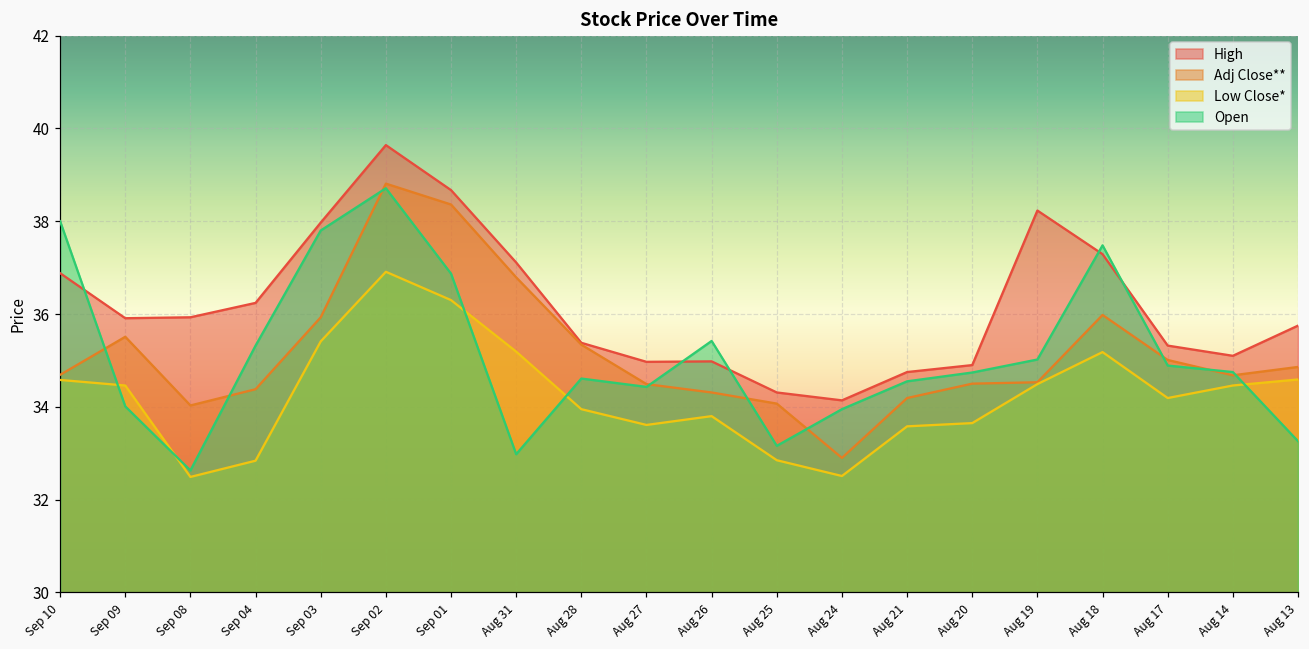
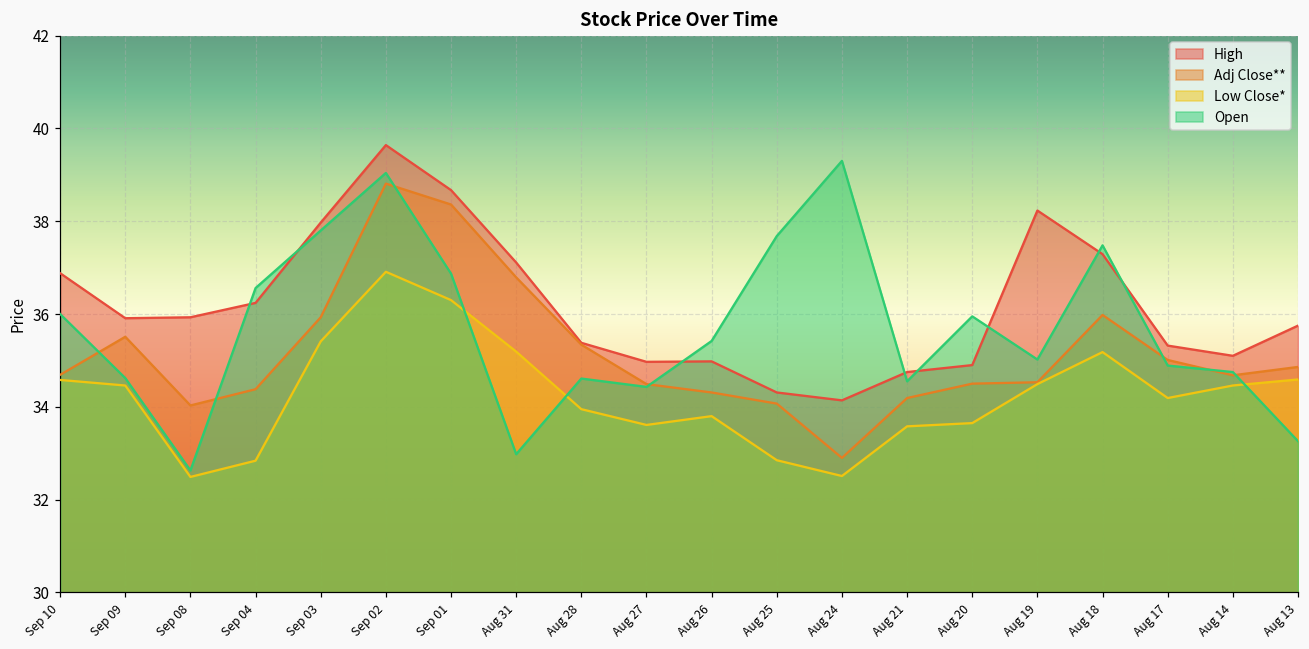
  {
    "Open": {
-     "Sep 10": 38,
-     "Sep 09": 34.0,
+     "Sep 10": 36,
+     "Sep 09": 34.6,
      "Sep 08": 32.6,
-     "Sep 04": 35.3,
+     "Sep 04": 36.6,
      "Sep 03": 37.8,
-     "Sep 02": 38.7,
+     "Sep 02": 39.0,
      "Sep 01": 36.9,
      "Aug 31": 33.0,
      "Aug 28": 34.6,
      "Aug 26": 35.4,
-     "Aug 25": 33.2,
-     "Aug 24": 34.0,
+     "Aug 25": 37.7,
+     "Aug 24": 39.3,
      "Aug 21": 34.6,
-     "Aug 20": 34.7,
+     "Aug 20": 36.0,
      "Aug 19": 35.0,
      "Aug 18": 37.5,
      "Aug 17": 34.9,
      "Aug 14": 34.8,
      "Aug 13": 33.3
    }
  }
